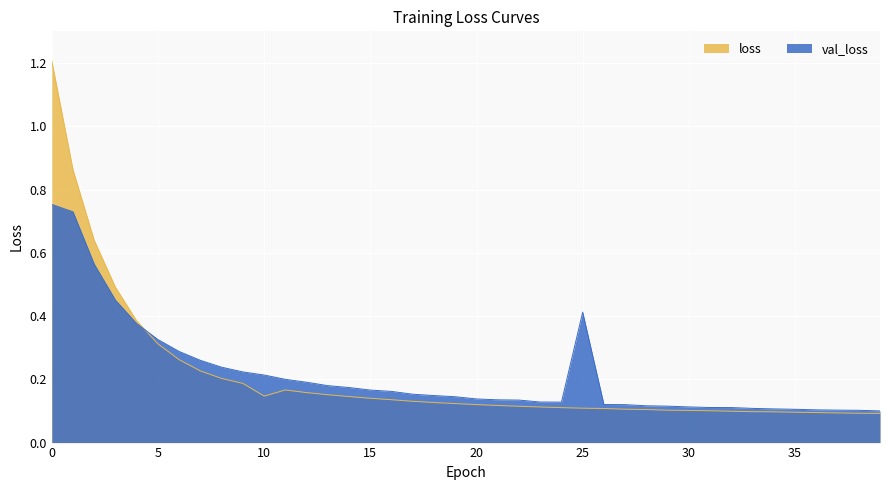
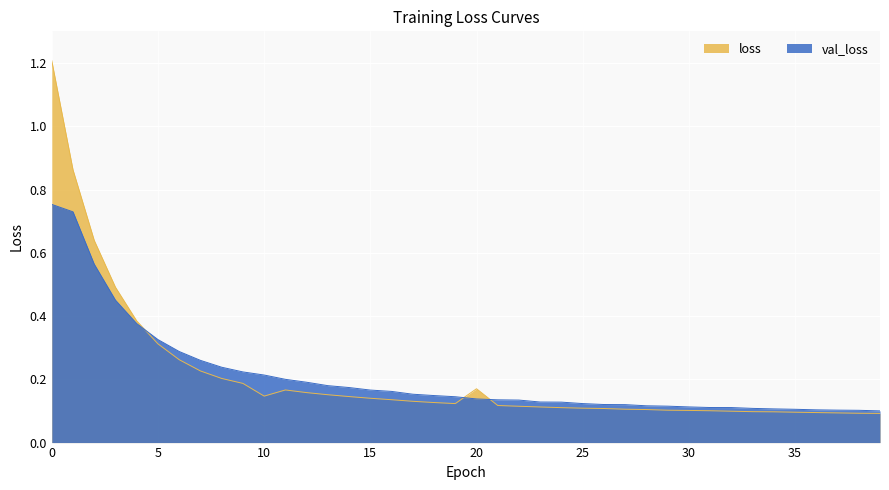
  {
    "loss": {
      "0": 1.21,
      "5": 0.31,
      "10": 0.15,
      "15": 0.14,
-     "20": 0.12,
+     "20": 0.17,
      "25": 0.11,
      "30": 0.10,
      "35": 0.10
    },
    "val_loss": {
      "0": 0.75,
      "5": 0.33,
      "10": 0.21,
      "15": 0.17,
      "20": 0.14,
-     "25": 0.41,
+     "25": 0.12,
      "30": 0.11,
      "35": 0.11
    }
  }
